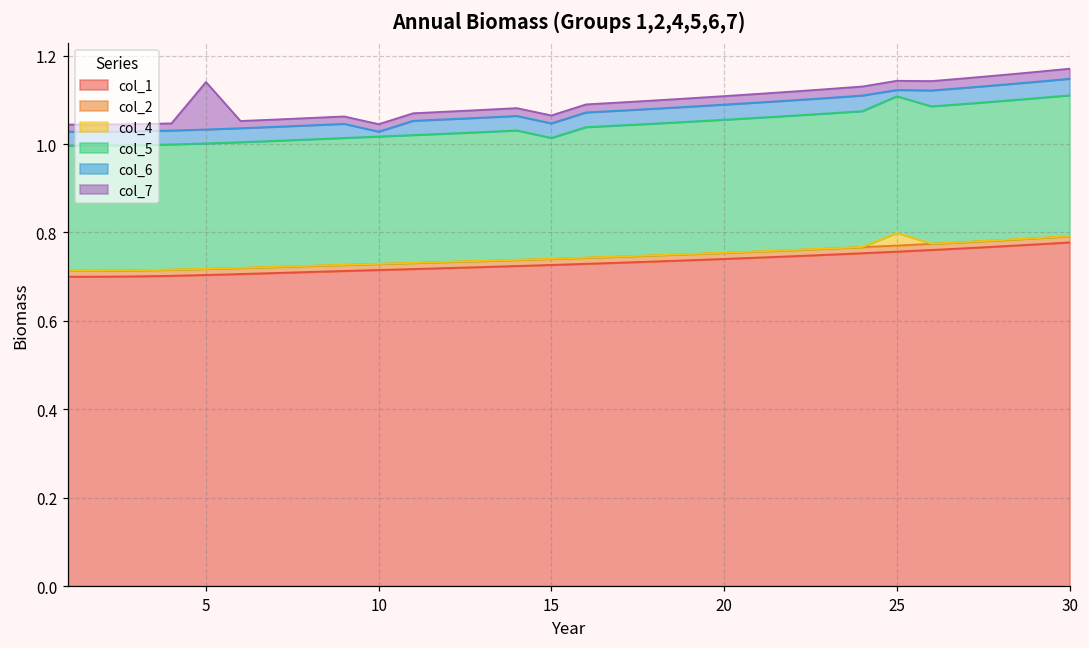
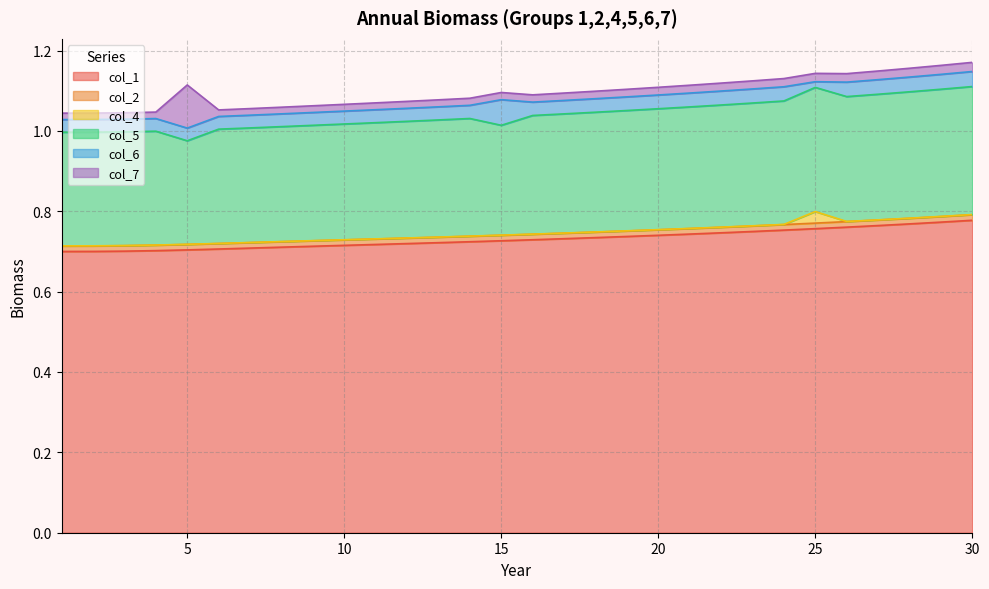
  {
    "col_4": {
      "25": 0.03
    },
    "col_5": {
-     "5": 0.28,
+     "5": 0.26,
      "10": 0.29,
      "15": 0.27,
      "20": 0.30,
      "25": 0.31,
      "30": 0.32
    },
    "col_6": {
      "5": 0.03,
-     "10": 0.01,
-     "15": 0.03,
+     "10": 0.03,
+     "15": 0.06,
      "20": 0.03,
      "25": 0.01,
      "30": 0.04
    },
    "col_7": {
      "5": 0.11,
      "10": 0.02,
      "15": 0.02,
      "20": 0.02,
      "25": 0.02,
      "30": 0.02
    }
  }
